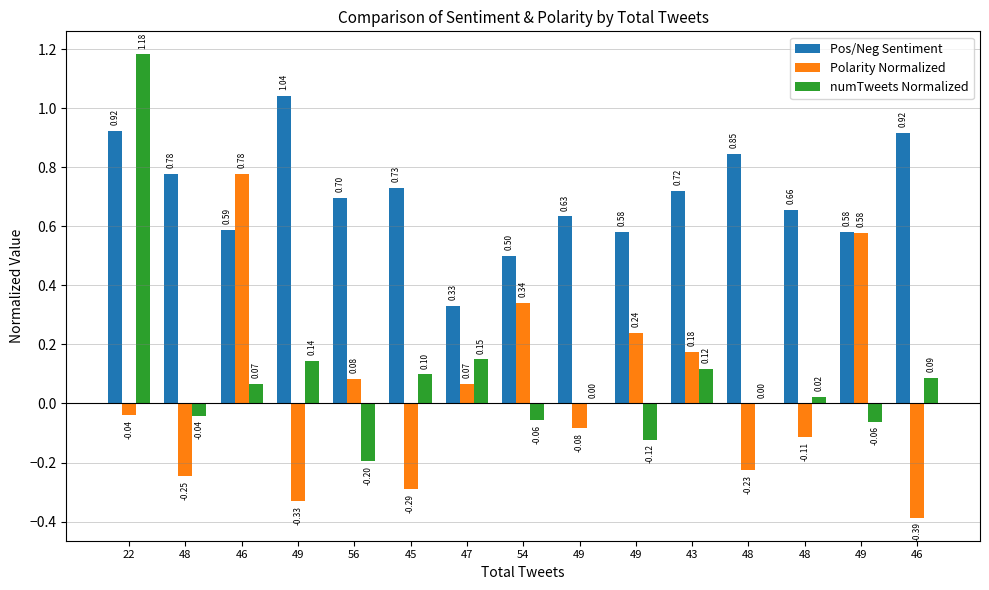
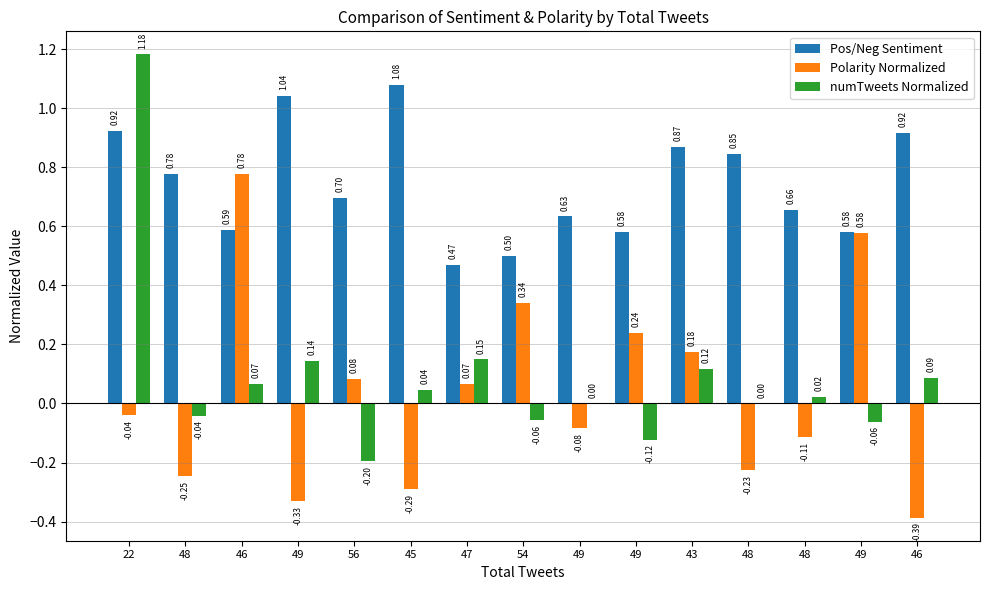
  {
    "Pos/Neg Sentiment": {
      "22": 0.92,
      "56": 0.70,
-     "45": 0.73,
-     "47": 0.33,
+     "45": 1.08,
+     "47": 0.47,
      "54": 0.50,
-     "43": 0.72
+     "43": 0.87
    },
    "Polarity Normalized": {
      "22": -0.04,
      "56": 0.08,
      "45": -0.29,
      "47": 0.07,
      "54": 0.34,
      "43": 0.18
    },
    "numTweets Normalized": {
      "22": 1.18,
      "56": -0.20,
-     "45": 0.10,
+     "45": 0.04,
      "47": 0.15,
      "54": -0.06,
      "43": 0.12
    }
  }
